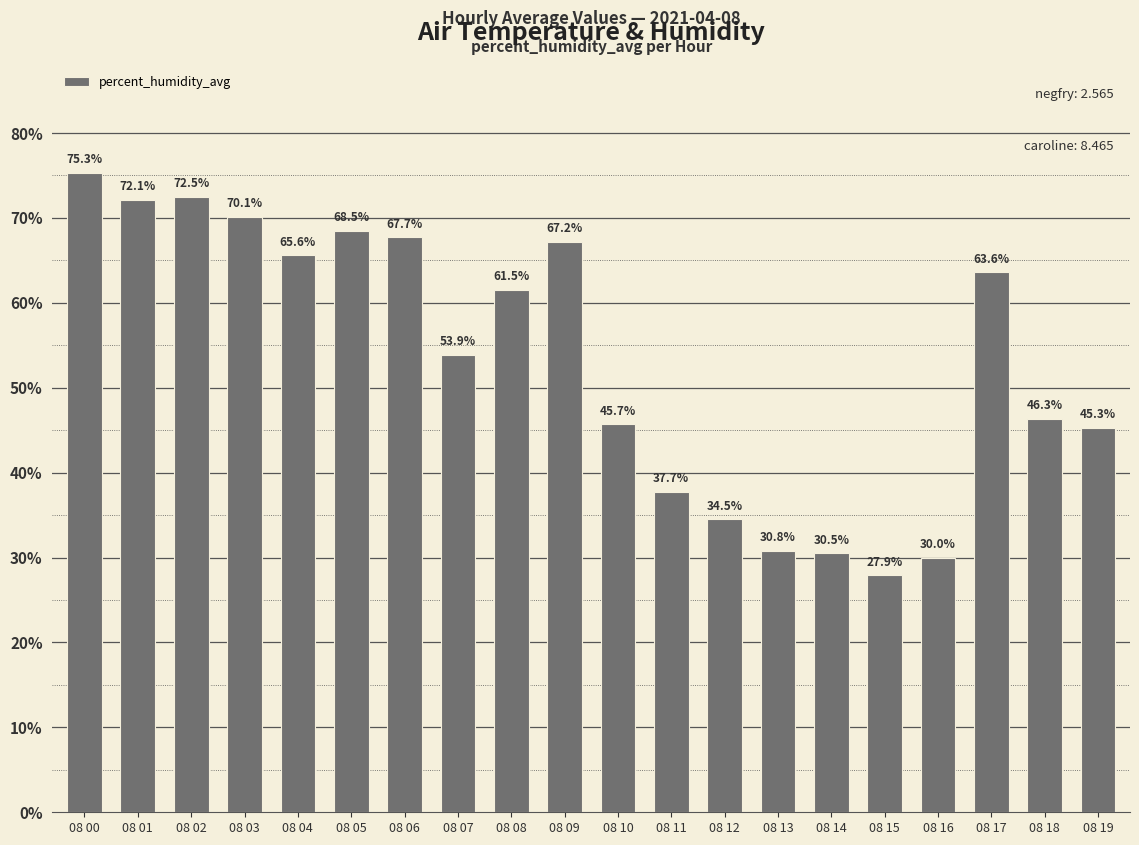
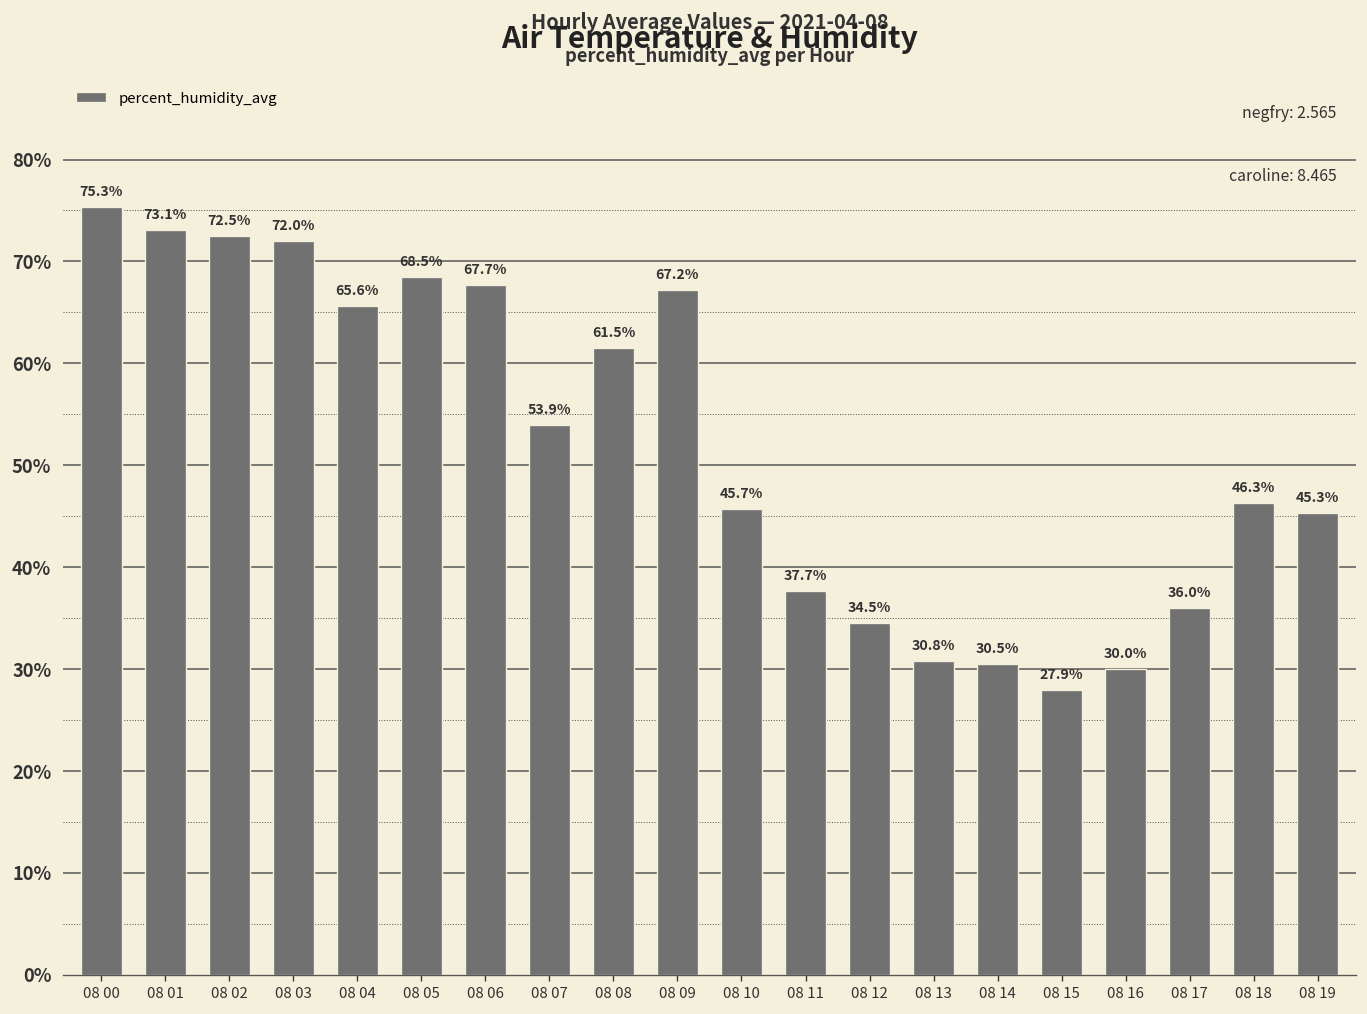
  {
    "08 00": "75.3%",
-   "08 01": "72.1%",
+   "08 01": "73.1%",
    "08 02": "72.5%",
-   "08 03": "70.1%",
+   "08 03": "72.0%",
    "08 04": "65.6%",
    "08 05": "68.5%",
    "08 06": "67.7%",
    "08 07": "53.9%",
    "08 08": "61.5%",
    "08 09": "67.2%",
    "08 10": "45.7%",
    "08 11": "37.7%",
    "08 12": "34.5%",
    "08 13": "30.8%",
    "08 14": "30.5%",
    "08 15": "27.9%",
    "08 16": "30.0%",
-   "08 17": "63.6%",
+   "08 17": "36.0%",
    "08 18": "46.3%",
    "08 19": "45.3%"
  }
